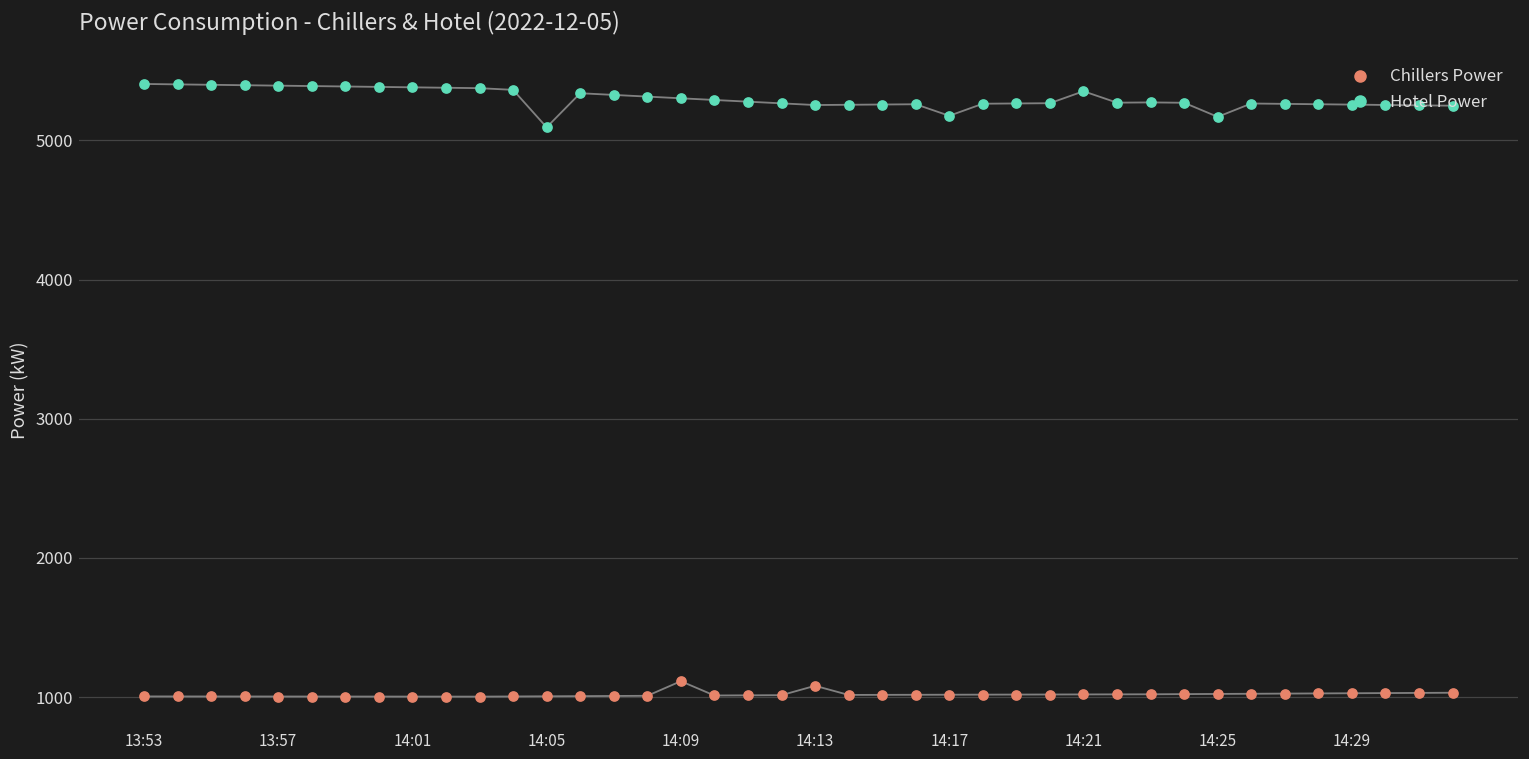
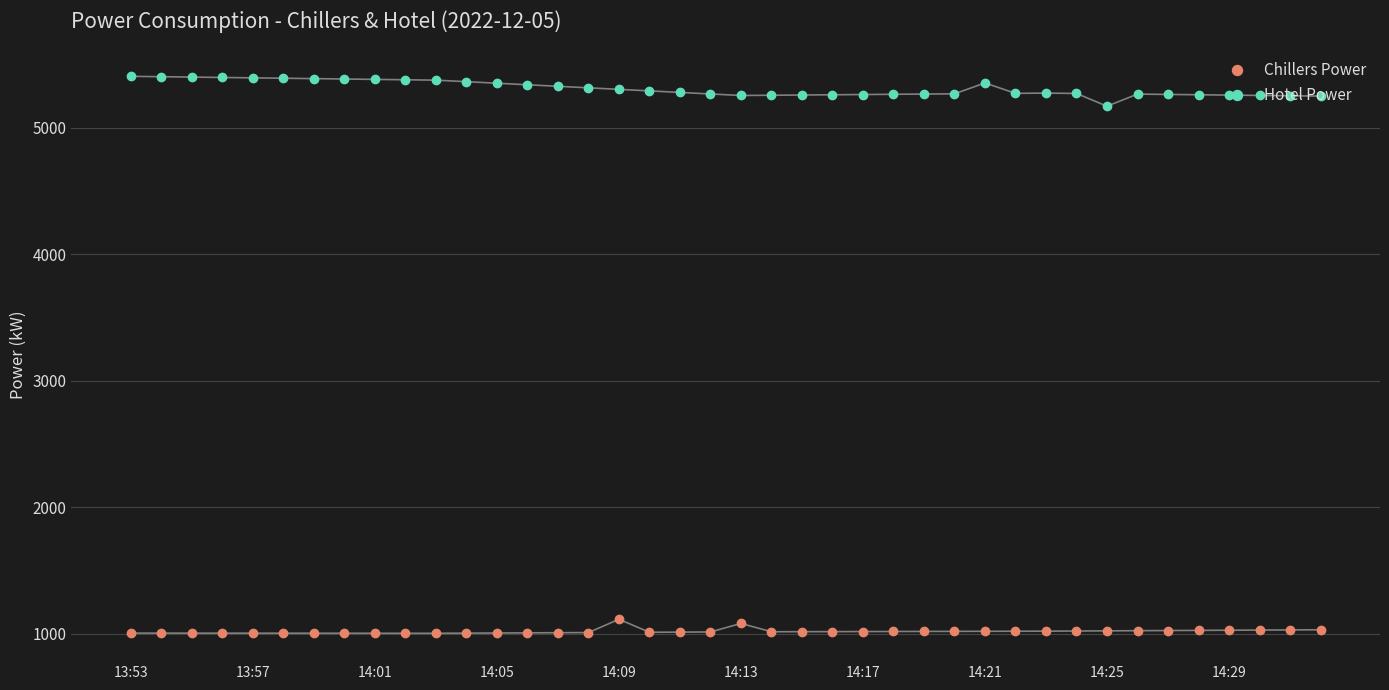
  {
    "Chillers Power": {
      "13:53": 1010,
      "13:57": 1000,
      "14:01": 1000,
      "14:05": 1010,
      "14:09": 1110,
      "14:13": 1080,
      "14:17": 1020,
      "14:21": 1020,
      "14:25": 1020,
      "14:29": 1030
    },
    "Hotel Power": {
      "13:53": 5410,
      "13:57": 5390,
      "14:01": 5380,
-     "14:05": 5090,
+     "14:05": 5350,
      "14:09": 5300,
      "14:13": 5250,
-     "14:17": 5180,
+     "14:17": 5260,
      "14:21": 5350,
      "14:25": 5170
    }
  }
